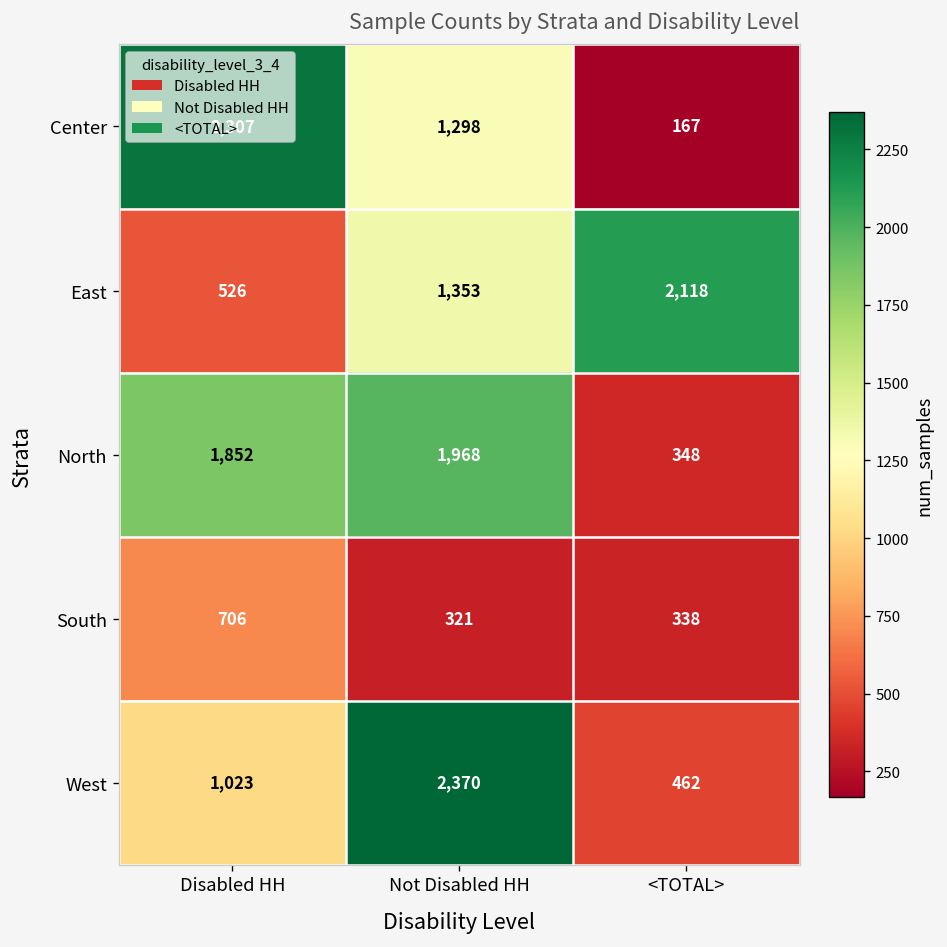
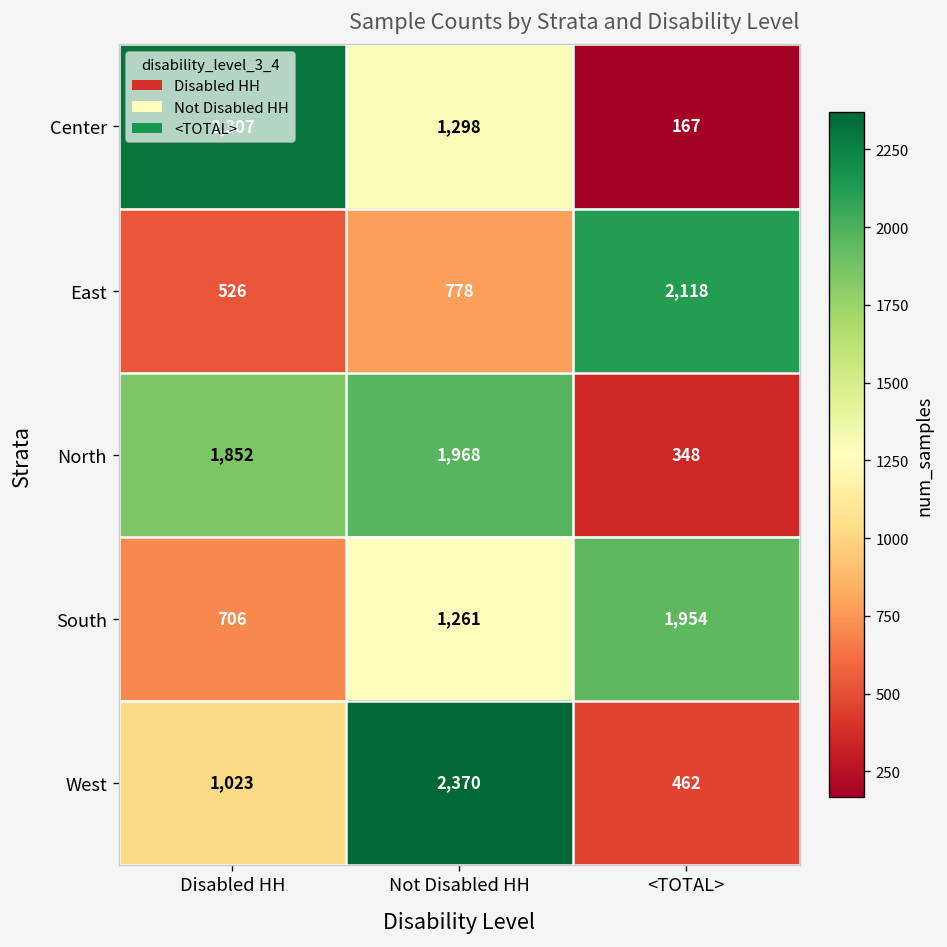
  {
    "Center": {
      "Not Disabled HH": "1,298",
      "<TOTAL>": "167"
    },
    "East": {
      "Disabled HH": "526",
-     "Not Disabled HH": "1,353",
+     "Not Disabled HH": "778",
      "<TOTAL>": "2,118"
    },
    "North": {
      "Disabled HH": "1,852",
      "Not Disabled HH": "1,968",
      "<TOTAL>": "348"
    },
    "South": {
      "Disabled HH": "706",
-     "Not Disabled HH": "321",
-     "<TOTAL>": "338"
+     "Not Disabled HH": "1,261",
+     "<TOTAL>": "1,954"
    },
    "West": {
      "Disabled HH": "1,023",
      "Not Disabled HH": "2,370",
      "<TOTAL>": "462"
    }
  }
